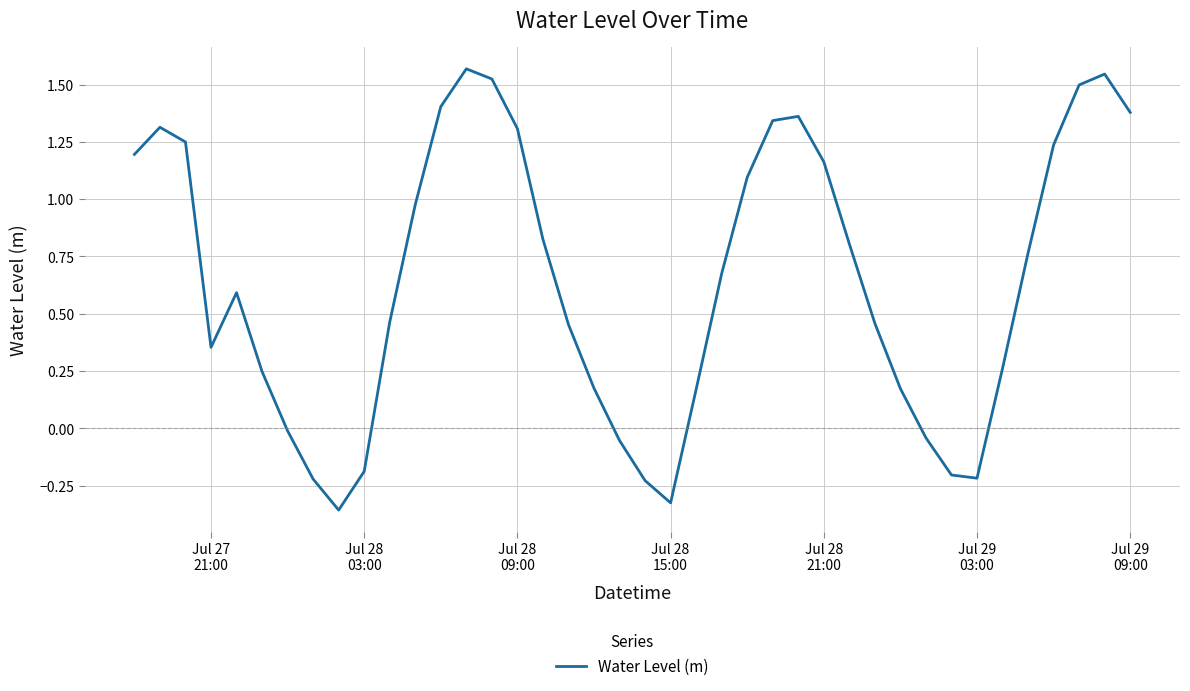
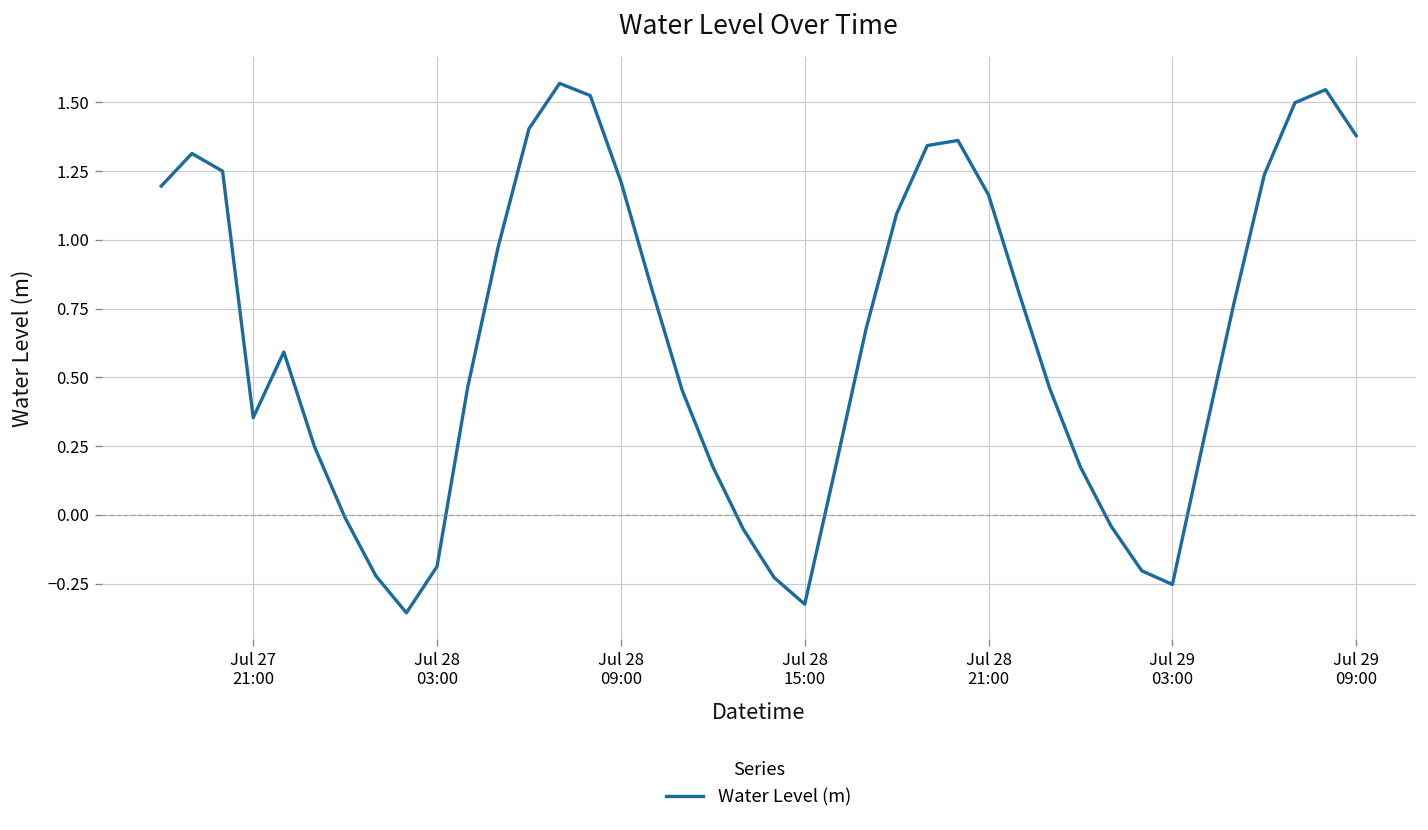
  {
    "Jul 27 21:00": 0.35,
    "Jul 28 03:00": -0.19,
-   "Jul 28 09:00": 1.31,
+   "Jul 28 09:00": 1.21,
    "Jul 28 15:00": -0.33,
    "Jul 28 21:00": 1.16,
-   "Jul 29 03:00": -0.22,
+   "Jul 29 03:00": -0.25,
    "Jul 29 09:00": 1.38
  }
